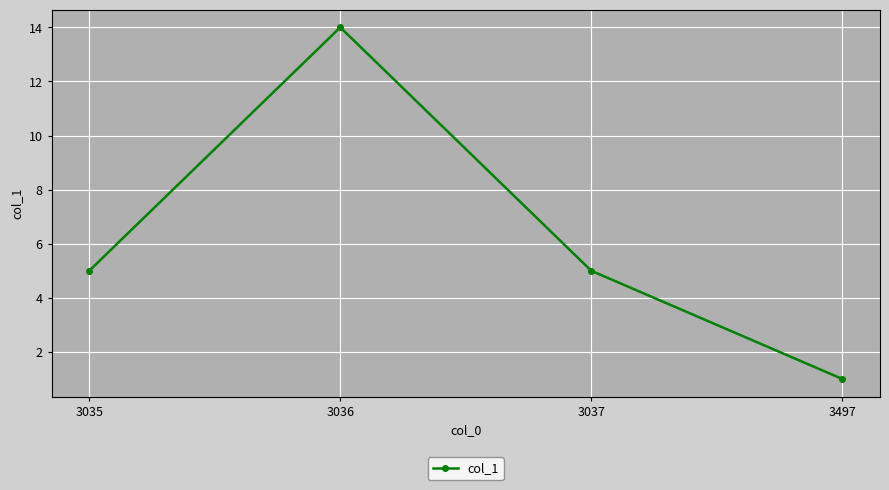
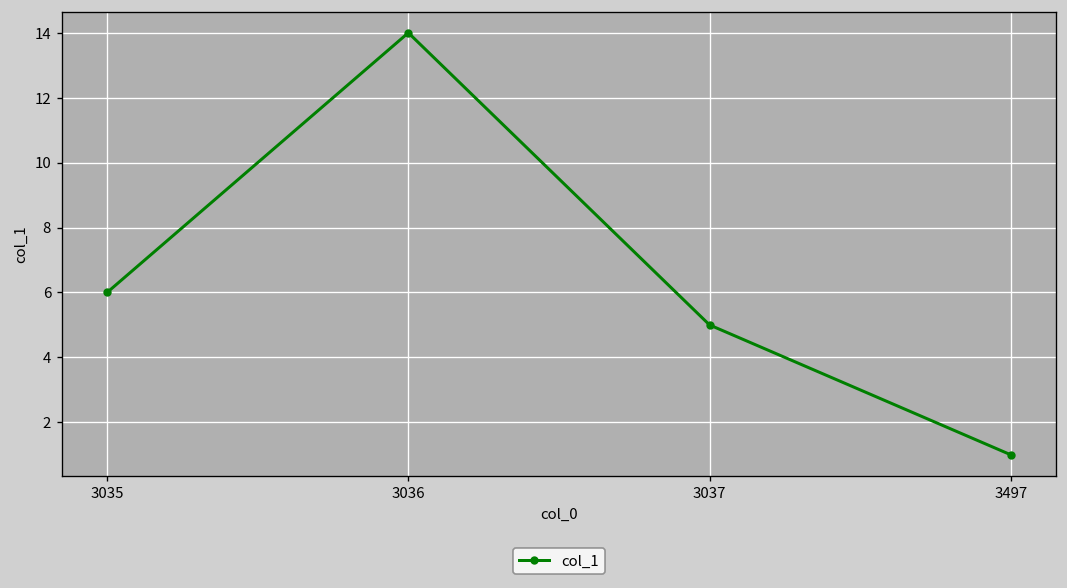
  {
-   "3035": 5,
+   "3035": 6,
    "3036": 14,
    "3037": 5,
    "3497": 1
  }
